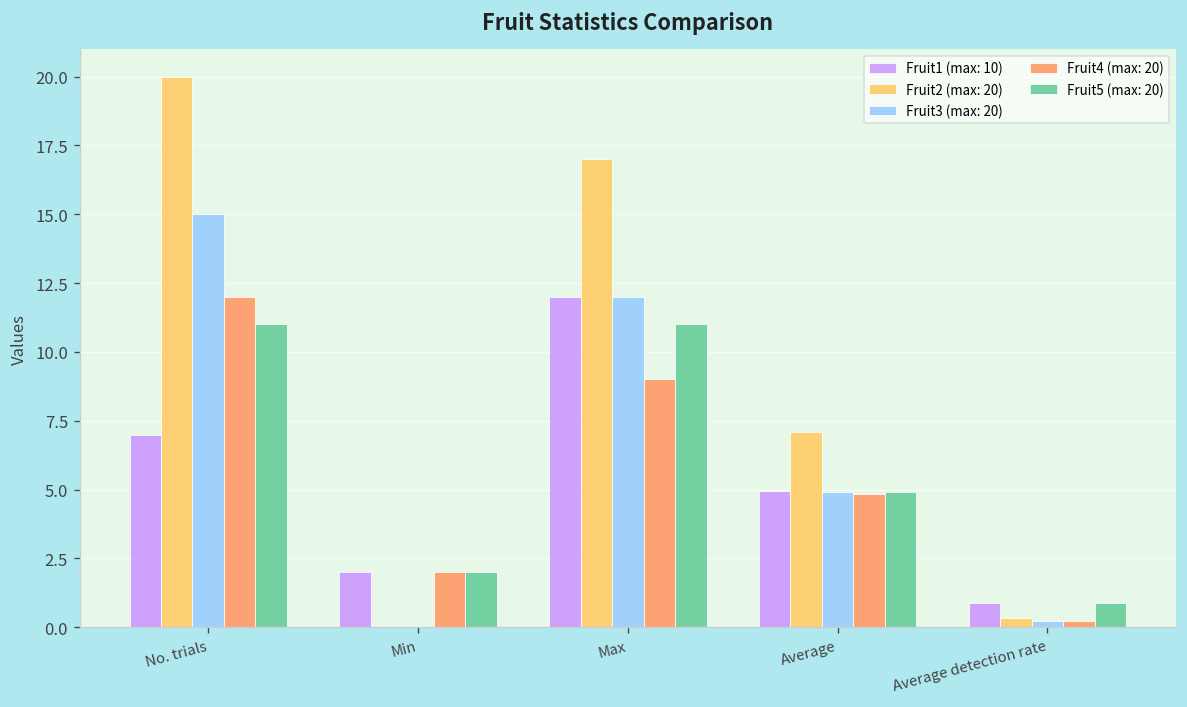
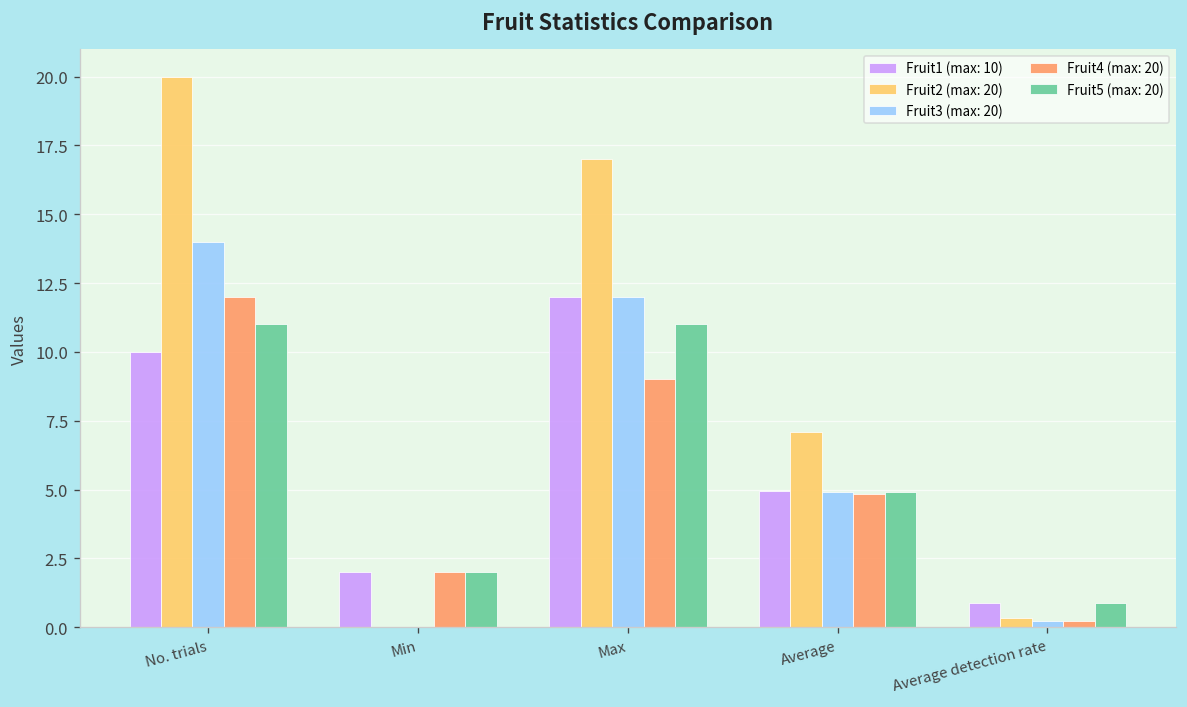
  {
    "Fruit1 (max: 10)": {
-     "No. trials": 7,
+     "No. trials": 10,
      "Min": 2,
      "Max": 12,
      "Average": 5,
      "Average detection rate": 0.9
    },
    "Fruit3 (max: 20)": {
-     "No. trials": 15,
+     "No. trials": 14,
      "Min": 0,
      "Max": 12,
      "Average": 5,
      "Average detection rate": 0.2
    },
    "Fruit5 (max: 20)": {
      "No. trials": 11,
      "Min": 2,
      "Max": 11,
      "Average": 5,
      "Average detection rate": 0.9
    }
  }
